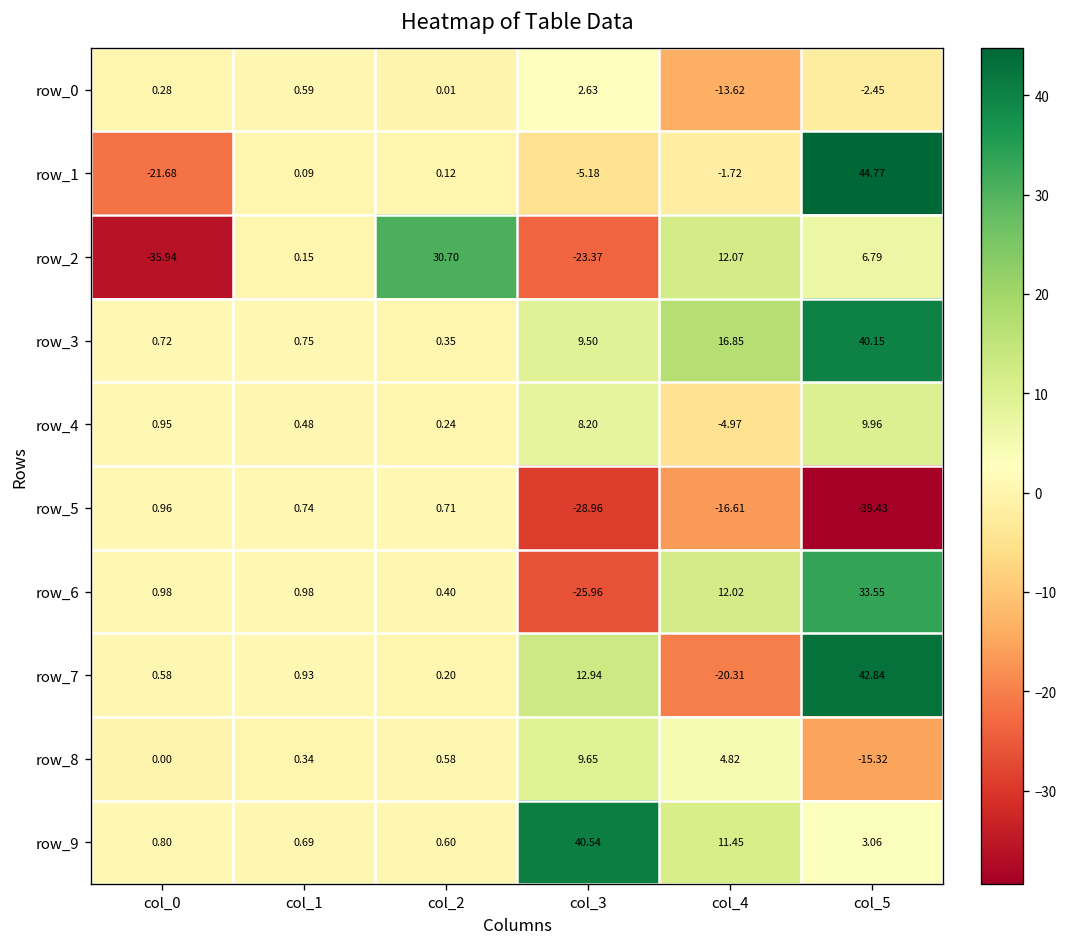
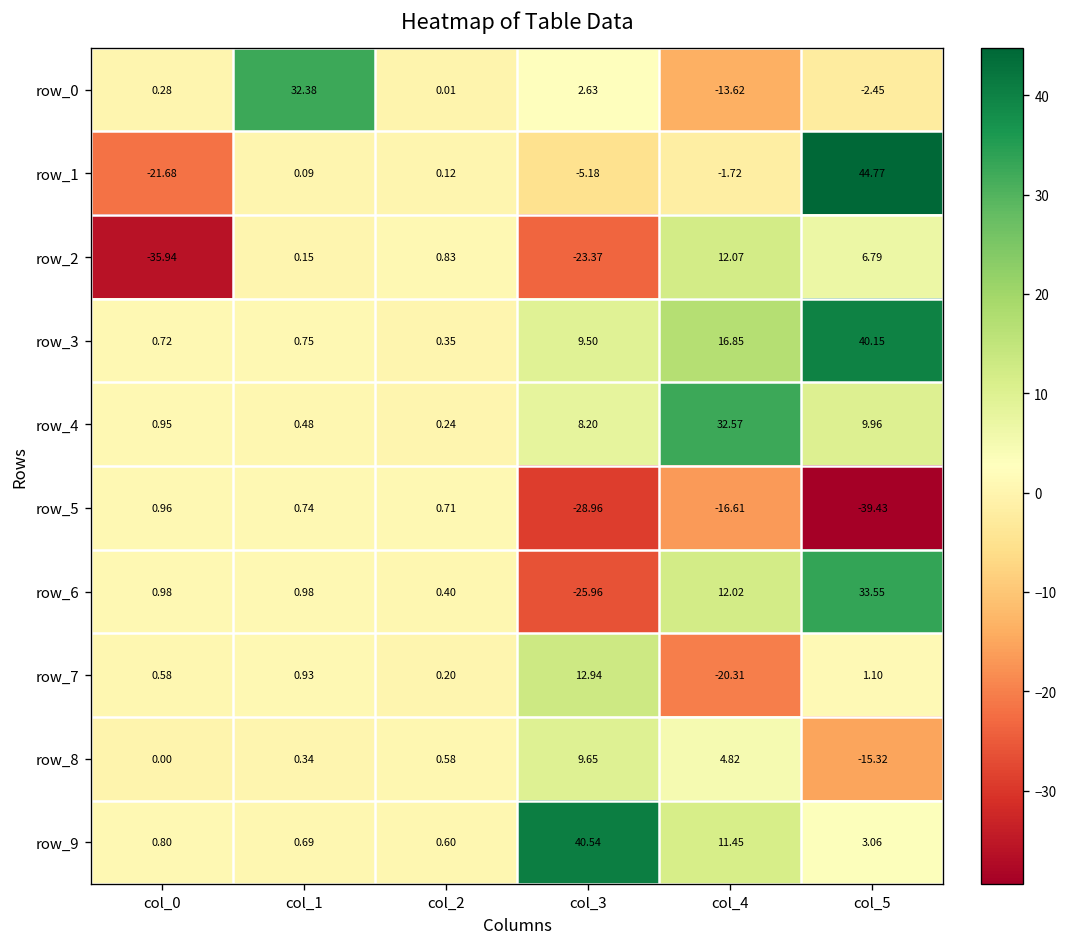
  {
    "row_0": {
      "col_0": 0.28,
-     "col_1": 0.59,
+     "col_1": 32.38,
      "col_2": 0.01,
      "col_3": 2.63,
      "col_4": -13.62,
      "col_5": -2.45
    },
    "row_1": {
      "col_0": -21.68,
      "col_1": 0.09,
      "col_2": 0.12,
      "col_3": -5.18,
      "col_4": -1.72,
      "col_5": 44.77
    },
    "row_2": {
      "col_0": -35.94,
      "col_1": 0.15,
-     "col_2": 30.70,
+     "col_2": 0.83,
      "col_3": -23.37,
      "col_4": 12.07,
      "col_5": 6.79
    },
    "row_3": {
      "col_0": 0.72,
      "col_1": 0.75,
      "col_2": 0.35,
      "col_3": 9.50,
      "col_4": 16.85,
      "col_5": 40.15
    },
    "row_4": {
      "col_0": 0.95,
      "col_1": 0.48,
      "col_2": 0.24,
      "col_3": 8.20,
-     "col_4": -4.97,
+     "col_4": 32.57,
      "col_5": 9.96
    },
    "row_5": {
      "col_0": 0.96,
      "col_1": 0.74,
      "col_2": 0.71,
      "col_3": -28.96,
      "col_4": -16.61,
      "col_5": -39.43
    },
    "row_6": {
      "col_0": 0.98,
      "col_1": 0.98,
      "col_2": 0.40,
      "col_3": -25.96,
      "col_4": 12.02,
      "col_5": 33.55
    },
    "row_7": {
      "col_0": 0.58,
      "col_1": 0.93,
      "col_2": 0.20,
      "col_3": 12.94,
      "col_4": -20.31,
-     "col_5": 42.84
+     "col_5": 1.10
    },
    "row_8": {
      "col_0": 0.00,
      "col_1": 0.34,
      "col_2": 0.58,
      "col_3": 9.65,
      "col_4": 4.82,
      "col_5": -15.32
    },
    "row_9": {
      "col_0": 0.80,
      "col_1": 0.69,
      "col_2": 0.60,
      "col_3": 40.54,
      "col_4": 11.45,
      "col_5": 3.06
    }
  }
